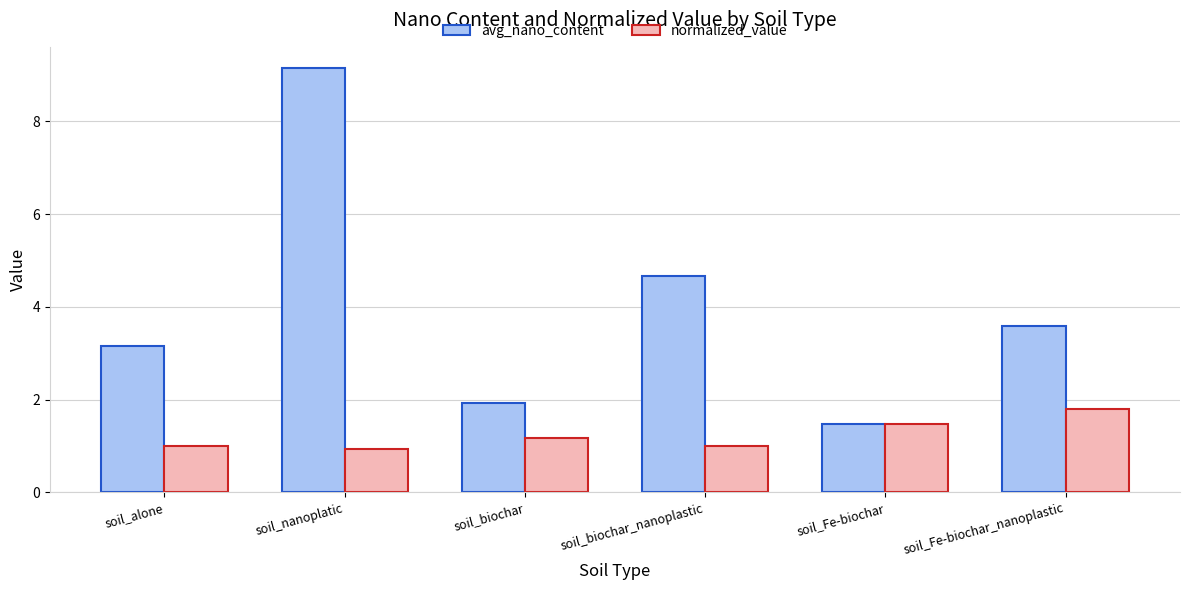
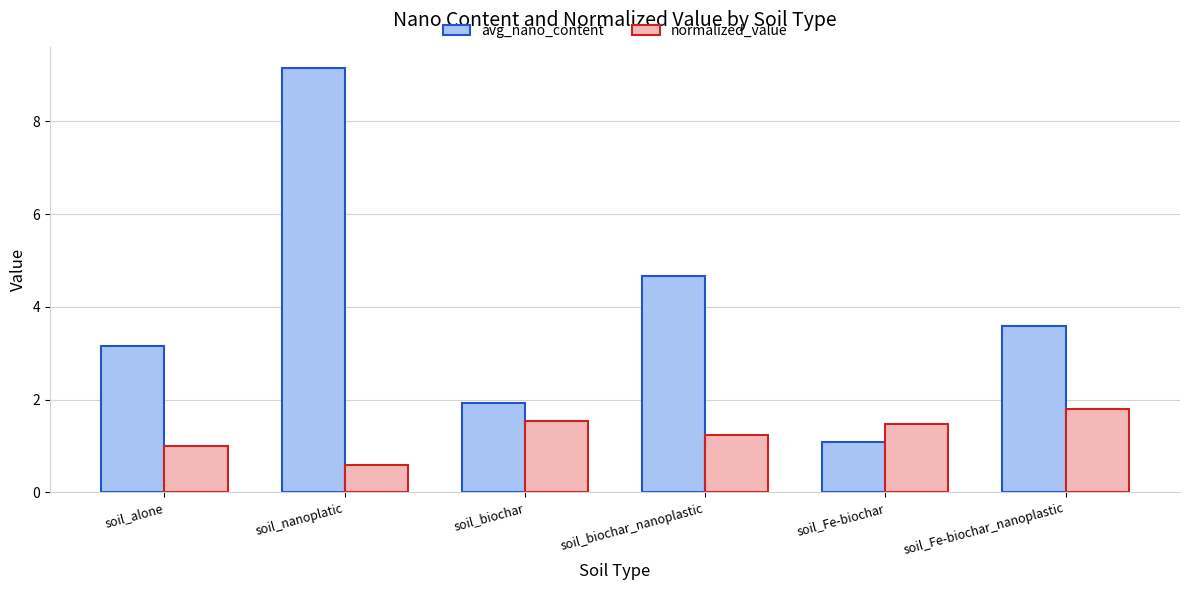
  {
    "avg_nano_content": {
      "soil_alone": 3.2,
      "soil_nanoplatic": 9.2,
      "soil_biochar": 1.9,
      "soil_biochar_nanoplastic": 4.7,
-     "soil_Fe-biochar": 1.5,
+     "soil_Fe-biochar": 1.1,
      "soil_Fe-biochar_nanoplastic": 3.6
    },
    "normalized_value": {
      "soil_alone": 1.0,
-     "soil_nanoplatic": 0.9,
-     "soil_biochar": 1.2,
-     "soil_biochar_nanoplastic": 1.0,
+     "soil_nanoplatic": 0.6,
+     "soil_biochar": 1.5,
+     "soil_biochar_nanoplastic": 1.2,
      "soil_Fe-biochar": 1.5,
      "soil_Fe-biochar_nanoplastic": 1.8
    }
  }
